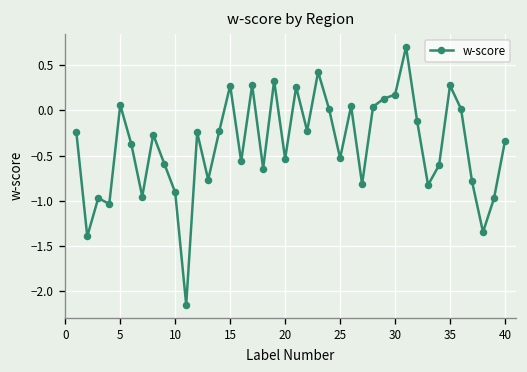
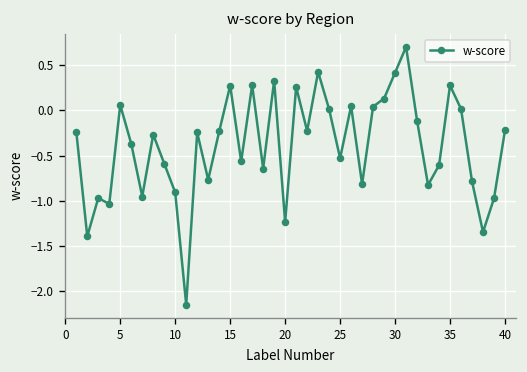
  {
    "5": 0.1,
    "10": -0.9,
    "15": 0.3,
-   "20": -0.5,
+   "20": -1.2,
    "25": -0.5,
-   "30": 0.2,
+   "30": 0.4,
    "35": 0.3,
-   "40": -0.3
+   "40": -0.2
  }
